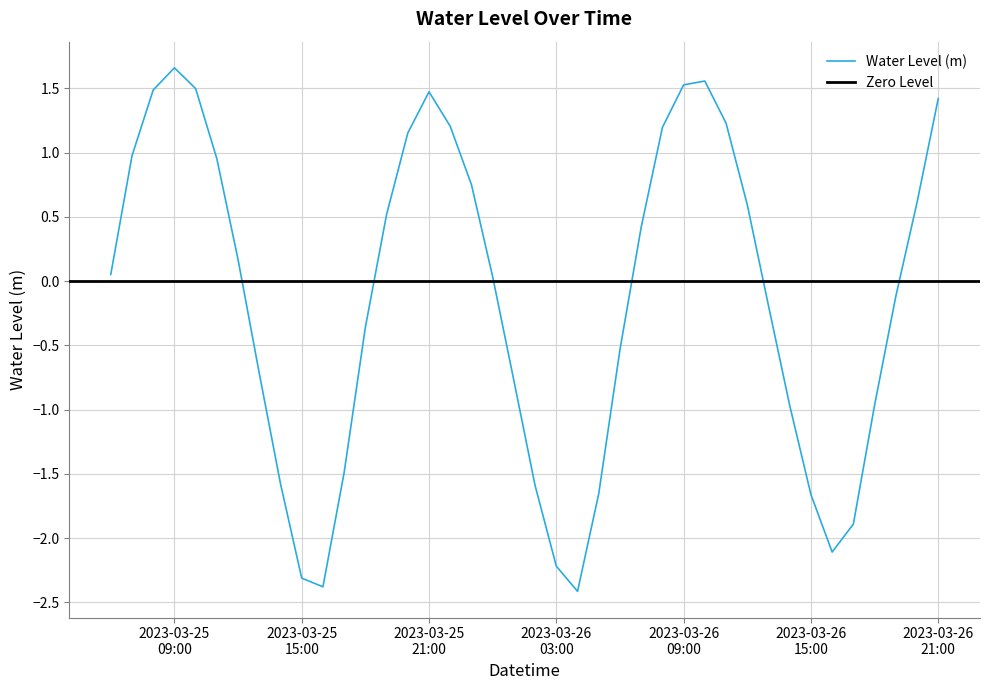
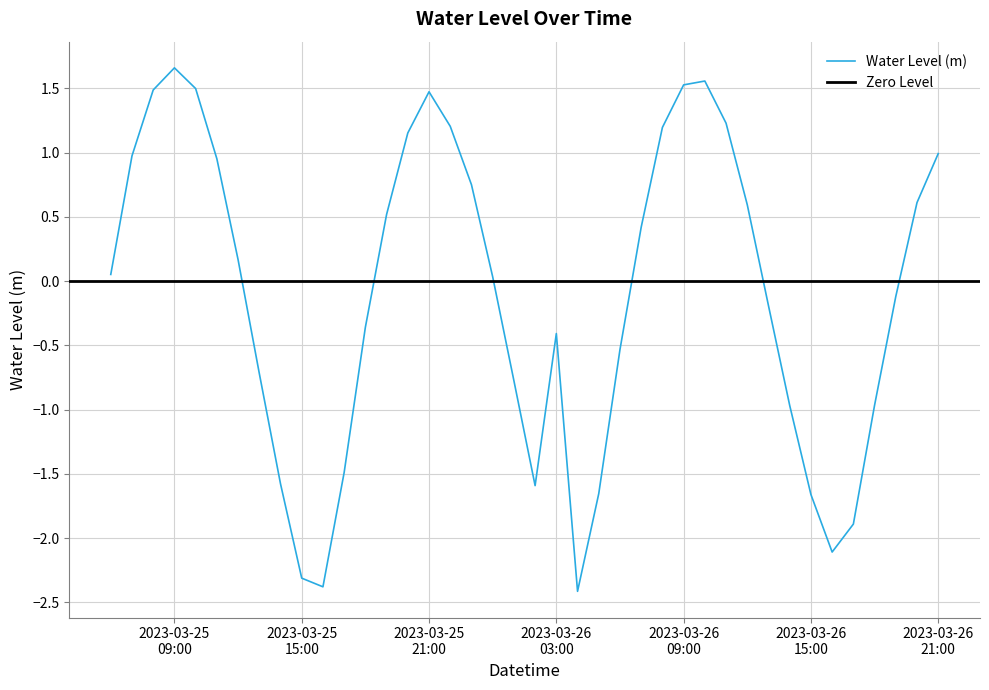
  {
    "2023-03-25 09:00": 1.66,
    "2023-03-25 15:00": -2.31,
    "2023-03-25 21:00": 1.47,
-   "2023-03-26 03:00": -2.22,
+   "2023-03-26 03:00": -0.41,
    "2023-03-26 09:00": 1.53,
    "2023-03-26 15:00": -1.66,
-   "2023-03-26 21:00": 1.42
+   "2023-03-26 21:00": 0.99
  }
